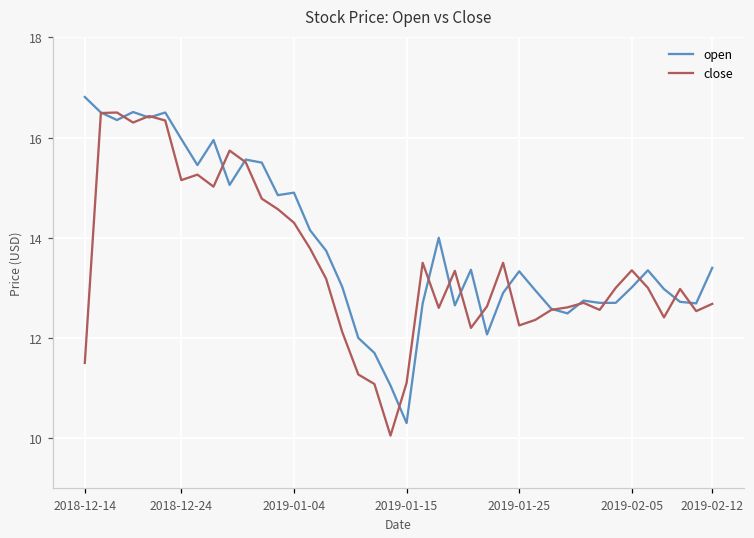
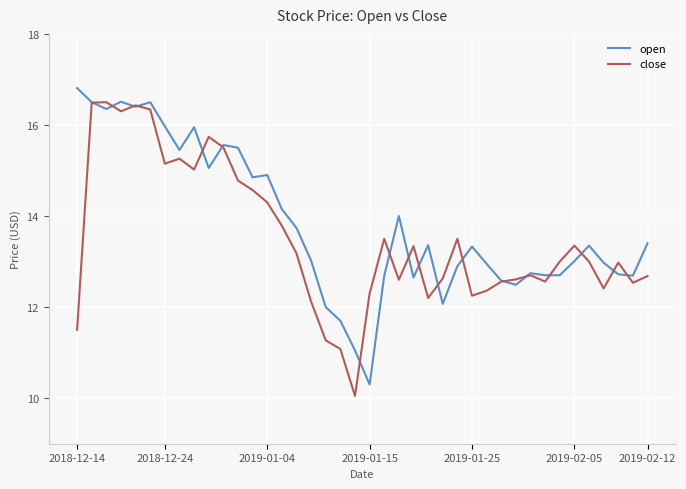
  {
    "open": {
      "2018-12-14": 16.8,
      "2018-12-24": 16.0,
      "2019-01-04": 14.9,
      "2019-01-15": 10.3,
      "2019-01-25": 13.3,
      "2019-02-05": 13.0,
      "2019-02-12": 13.4
    },
    "close": {
      "2018-12-14": 11.5,
      "2018-12-24": 15.2,
      "2019-01-04": 14.3,
-     "2019-01-15": 11.1,
+     "2019-01-15": 12.3,
      "2019-01-25": 12.3,
      "2019-02-05": 13.4,
      "2019-02-12": 12.7
    }
  }
